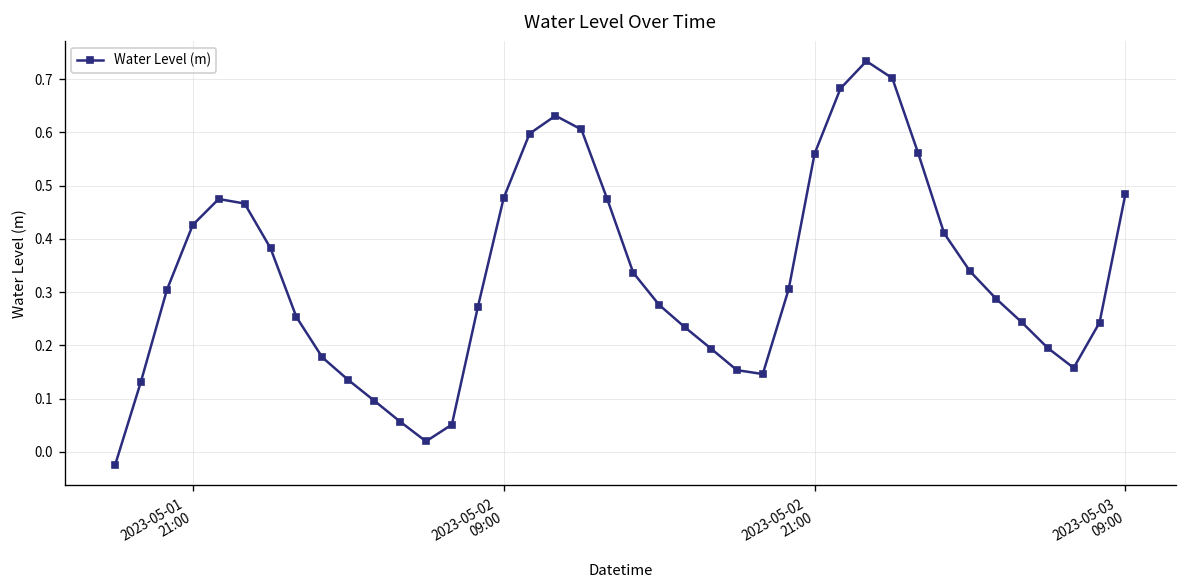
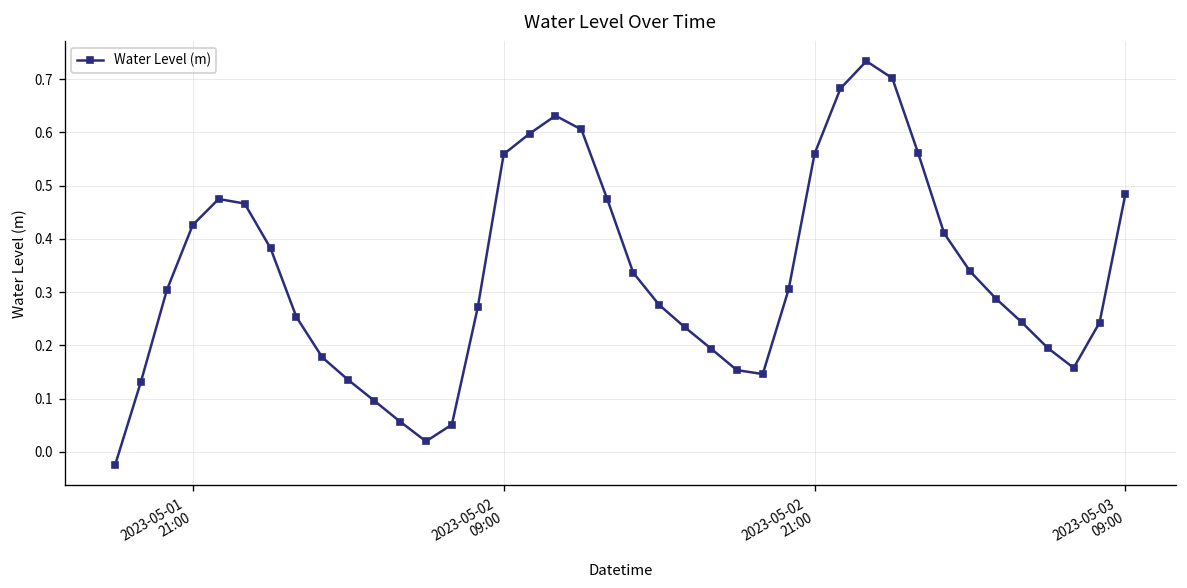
  {
    "2023-05-01 21:00": 0.43,
-   "2023-05-02 09:00": 0.48,
+   "2023-05-02 09:00": 0.56,
    "2023-05-02 21:00": 0.56,
    "2023-05-03 09:00": 0.48
  }
